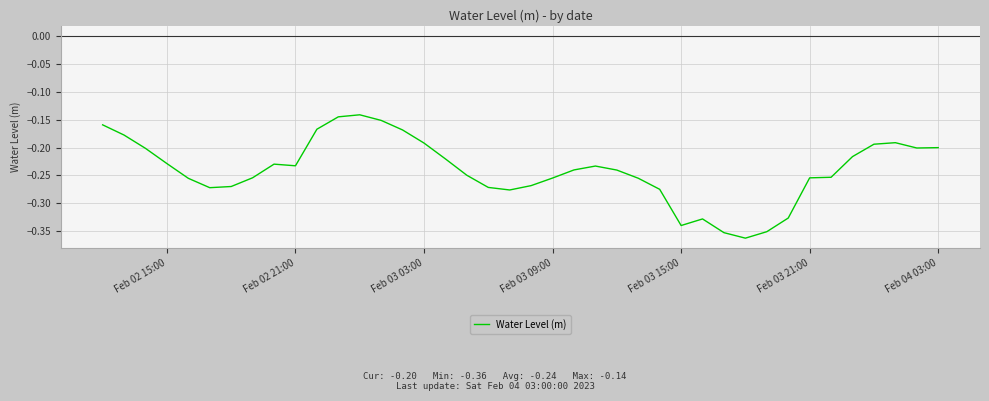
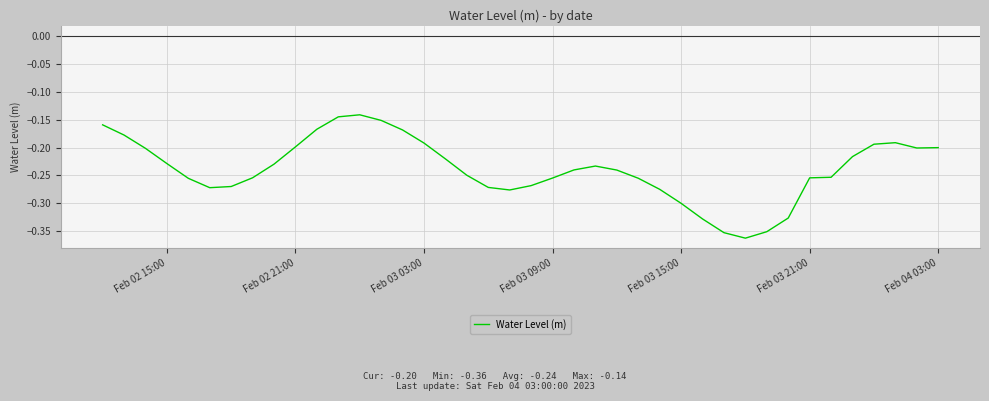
  {
    "Feb 02 15:00": -0.23,
-   "Feb 02 21:00": -0.23,
+   "Feb 02 21:00": -0.20,
    "Feb 03 03:00": -0.19,
    "Feb 03 09:00": -0.25,
-   "Feb 03 15:00": -0.34,
+   "Feb 03 15:00": -0.30,
    "Feb 03 21:00": -0.25,
    "Feb 04 03:00": -0.20
  }
